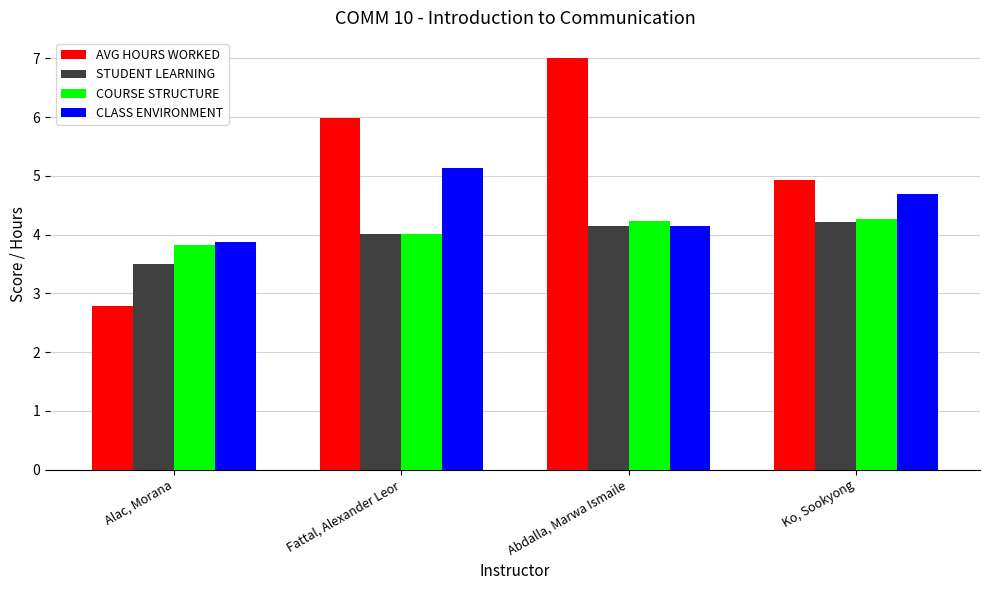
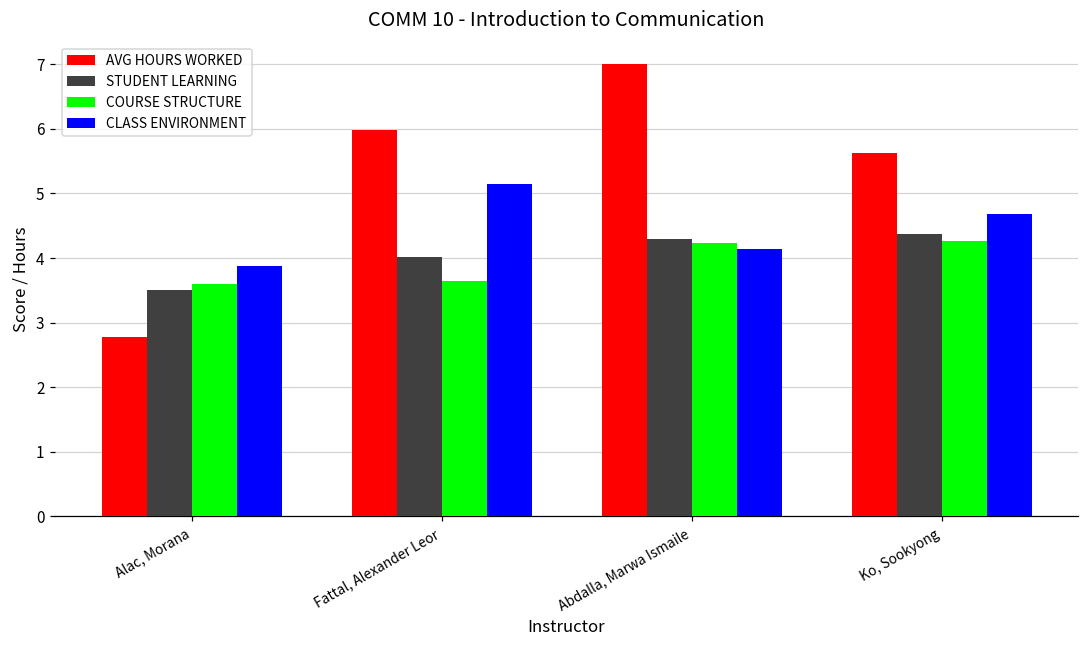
  {
    "AVG HOURS WORKED": {
      "Alac, Morana": 2.8,
      "Fattal, Alexander Leor": 6.0,
      "Abdalla, Marwa Ismaile": 7.0,
-     "Ko, Sookyong": 4.9
+     "Ko, Sookyong": 5.6
    },
    "STUDENT LEARNING": {
      "Alac, Morana": 3.5,
      "Fattal, Alexander Leor": 4.0,
-     "Abdalla, Marwa Ismaile": 4.2,
-     "Ko, Sookyong": 4.2
+     "Abdalla, Marwa Ismaile": 4.3,
+     "Ko, Sookyong": 4.4
    },
    "COURSE STRUCTURE": {
-     "Alac, Morana": 3.8,
-     "Fattal, Alexander Leor": 4.0,
+     "Alac, Morana": 3.6,
+     "Fattal, Alexander Leor": 3.6,
      "Abdalla, Marwa Ismaile": 4.2,
      "Ko, Sookyong": 4.3
    },
    "CLASS ENVIRONMENT": {
      "Alac, Morana": 3.9,
      "Fattal, Alexander Leor": 5.1,
      "Abdalla, Marwa Ismaile": 4.1,
      "Ko, Sookyong": 4.7
    }
  }
